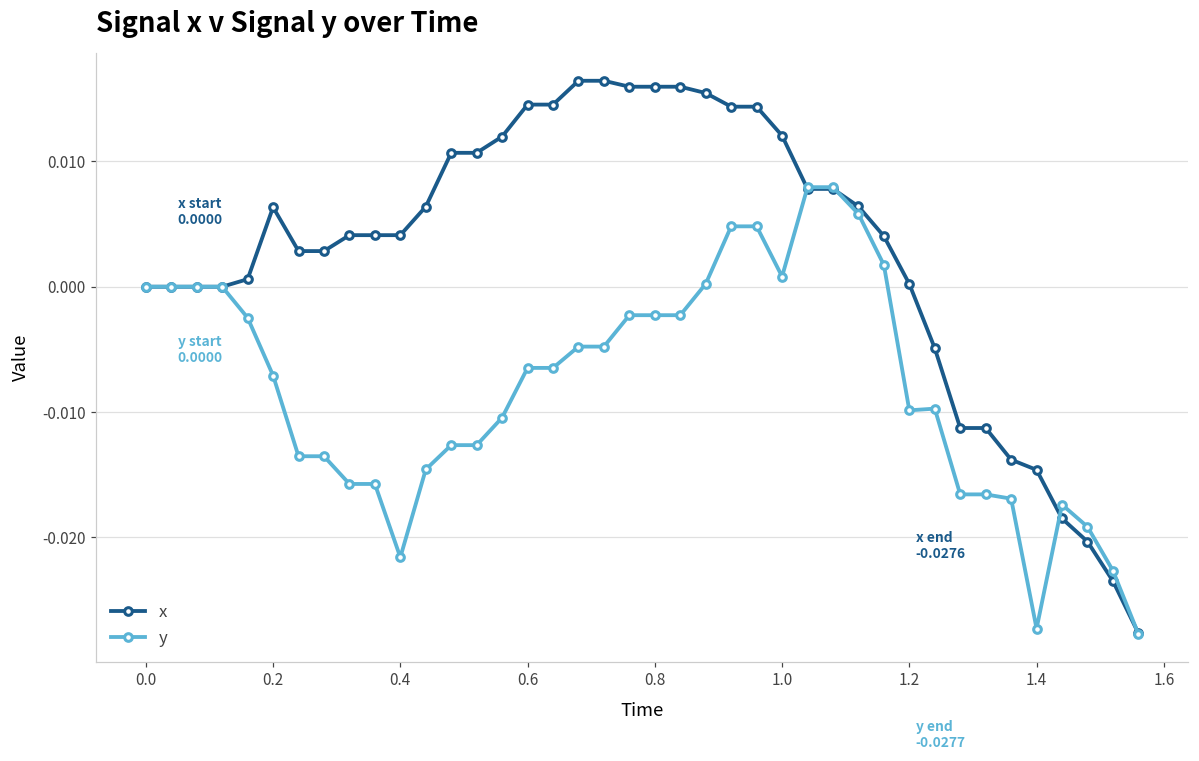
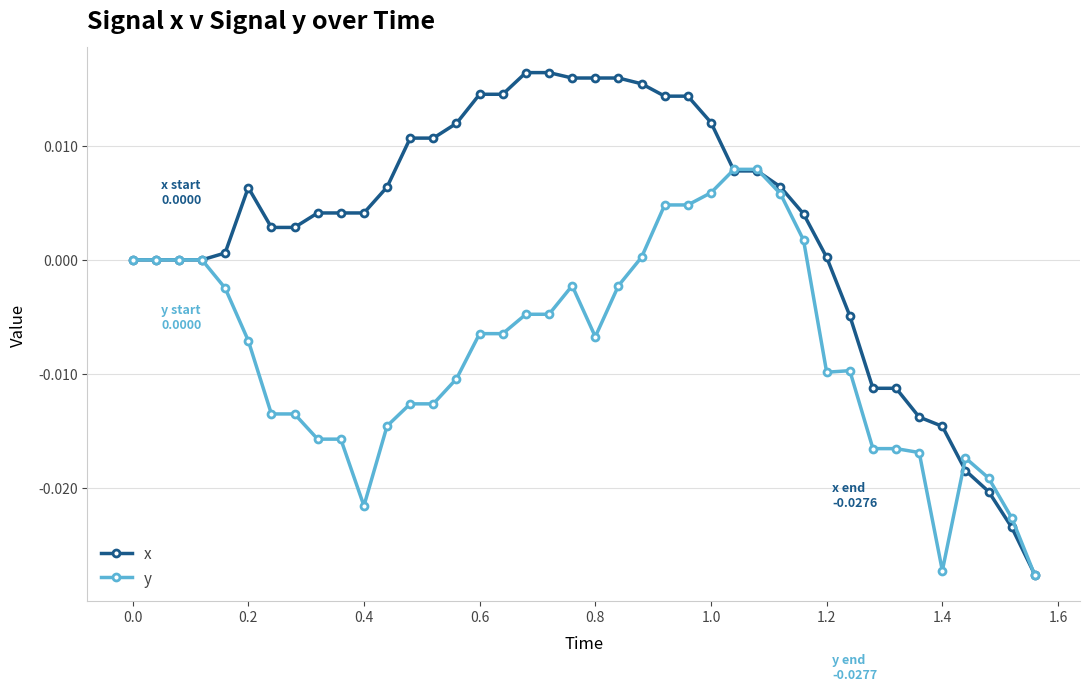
  {
    "x": {
      "0.2": 0.0063,
      "0.4": 0.0041,
      "0.6": 0.0145,
      "0.8": 0.0160,
      "1.0": 0.0120,
      "1.2": 0.0002,
      "1.4": -0.0146
    },
    "y": {
      "0.2": -0.0071,
      "0.4": -0.0216,
      "0.6": -0.0065,
-     "0.8": -0.0023,
-     "1.0": 0.0008,
+     "0.8": -0.0067,
+     "1.0": 0.0059,
      "1.2": -0.0099,
      "1.4": -0.0273
    }
  }
